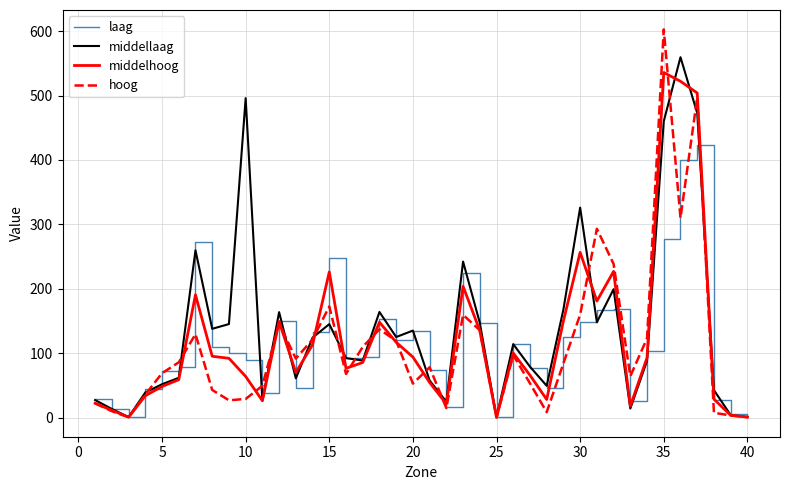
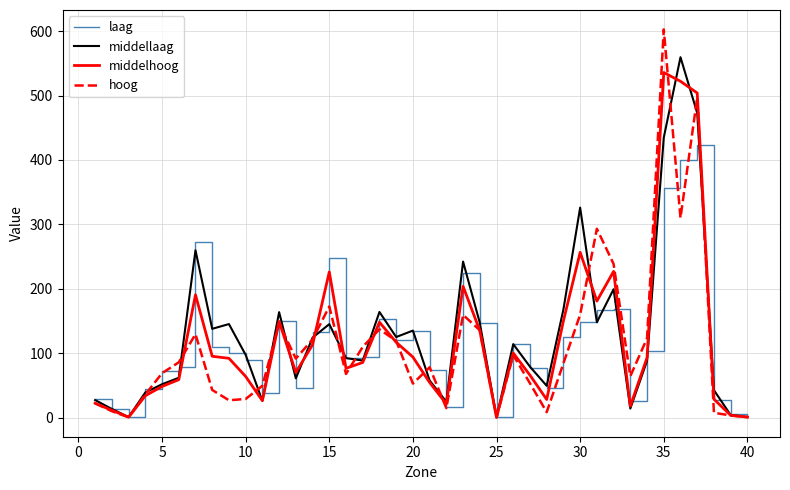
  {
    "laag": {
      "10": 90,
      "15": 250,
      "30": 150,
-     "35": 280
+     "35": 360
    },
    "middellaag": {
-     "10": 500,
+     "10": 100,
      "15": 150,
      "30": 330,
-     "35": 460
+     "35": 430
    }
  }
